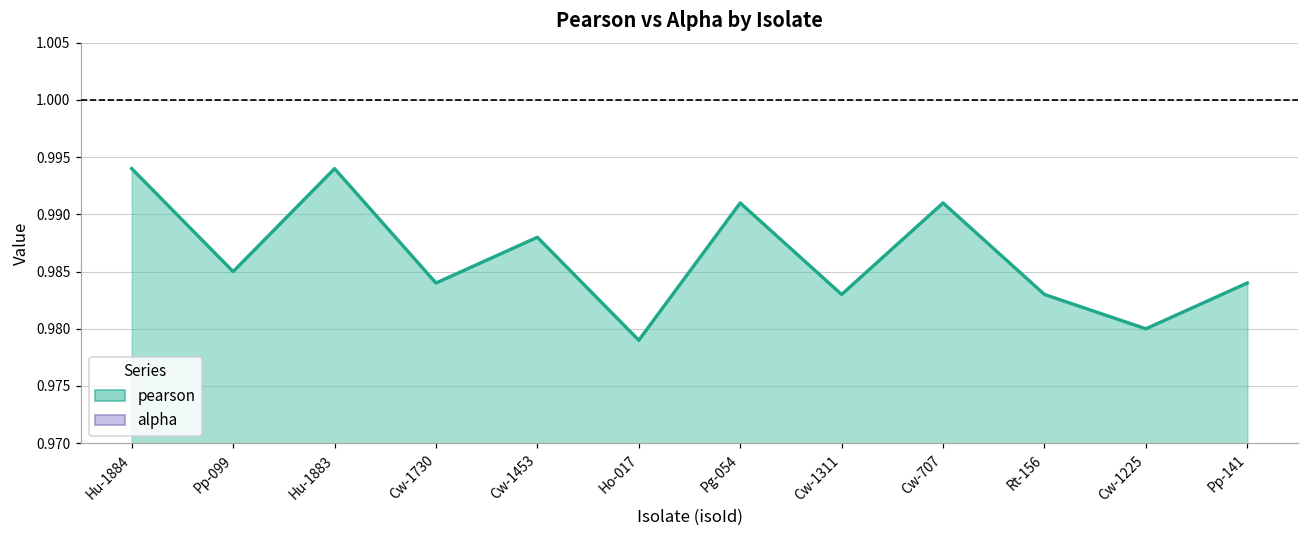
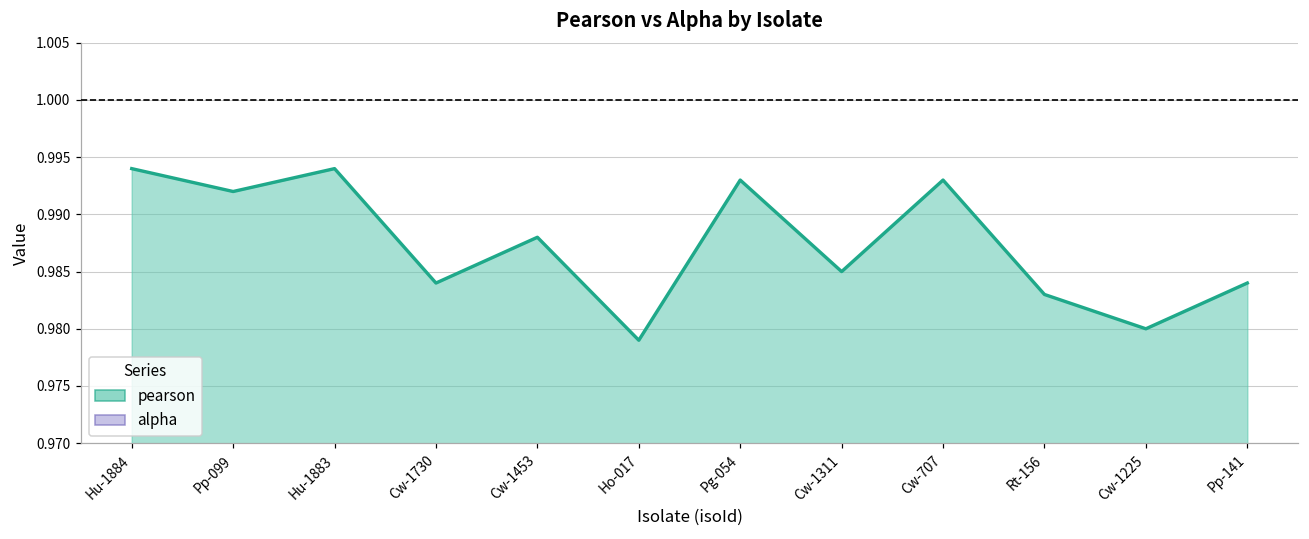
  {
    "pearson": {
      "Hu-1884": 0.994,
-     "Pp-099": 0.985,
+     "Pp-099": 0.992,
      "Hu-1883": 0.994,
      "Cw-1730": 0.984,
      "Cw-1453": 0.988,
      "Ho-017": 0.979,
-     "Pg-054": 0.991,
-     "Cw-1311": 0.983,
-     "Cw-707": 0.991,
+     "Pg-054": 0.993,
+     "Cw-1311": 0.985,
+     "Cw-707": 0.993,
      "Rt-156": 0.983,
      "Cw-1225": 0.980,
      "Pp-141": 0.984
    }
  }
